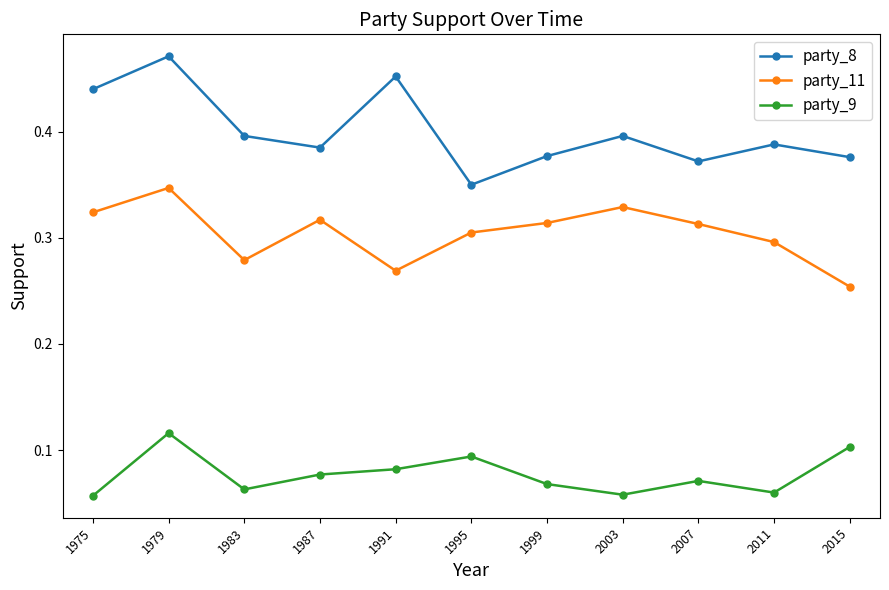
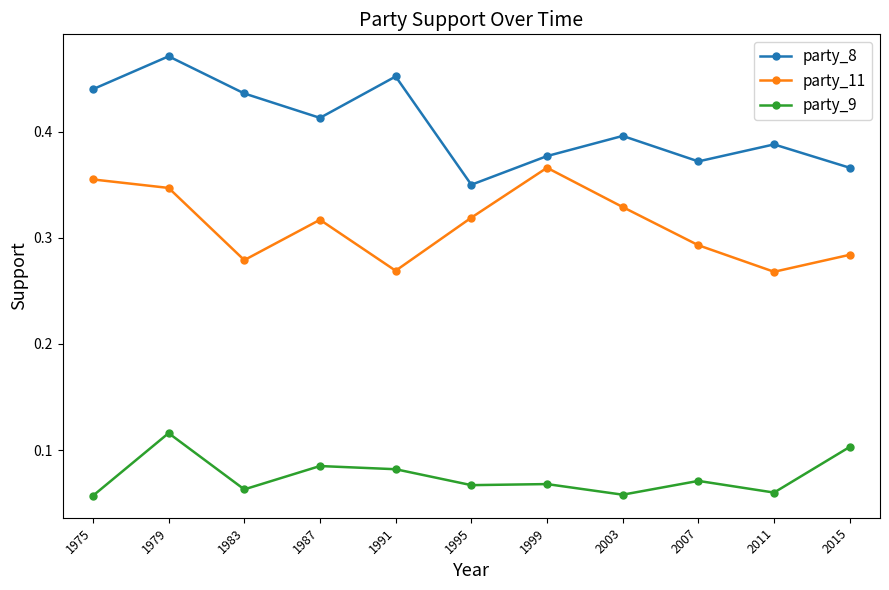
  {
    "party_8": {
      "1975": 0.440,
      "1979": 0.471,
-     "1983": 0.396,
-     "1987": 0.385,
+     "1983": 0.436,
+     "1987": 0.413,
      "1991": 0.452,
      "1995": 0.350,
      "1999": 0.377,
      "2003": 0.396,
      "2007": 0.372,
      "2011": 0.388,
-     "2015": 0.376
+     "2015": 0.366
    },
    "party_11": {
-     "1975": 0.324,
+     "1975": 0.355,
      "1979": 0.347,
      "1983": 0.279,
      "1987": 0.317,
      "1991": 0.269,
-     "1995": 0.305,
-     "1999": 0.314,
+     "1995": 0.319,
+     "1999": 0.366,
      "2003": 0.329,
-     "2007": 0.313,
-     "2011": 0.296,
-     "2015": 0.254
+     "2007": 0.293,
+     "2011": 0.268,
+     "2015": 0.284
    },
    "party_9": {
      "1975": 0.057,
      "1979": 0.116,
      "1983": 0.063,
-     "1987": 0.077,
+     "1987": 0.085,
      "1991": 0.082,
-     "1995": 0.094,
+     "1995": 0.067,
      "1999": 0.068,
      "2003": 0.058,
      "2007": 0.071,
      "2011": 0.060,
      "2015": 0.103
    }
  }
